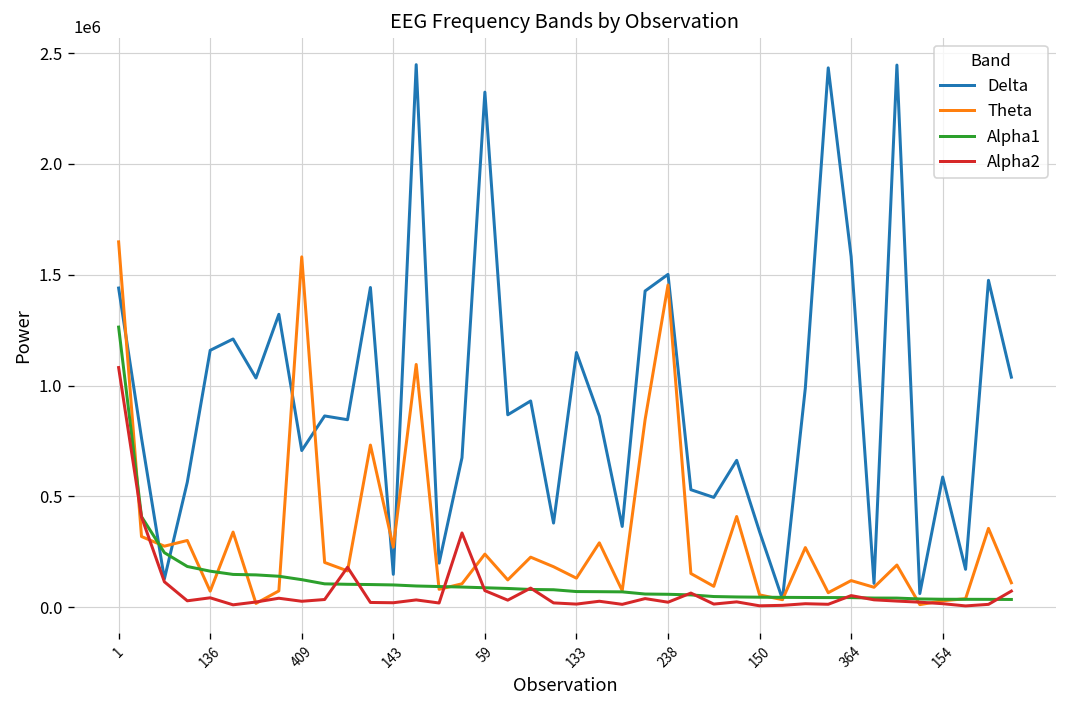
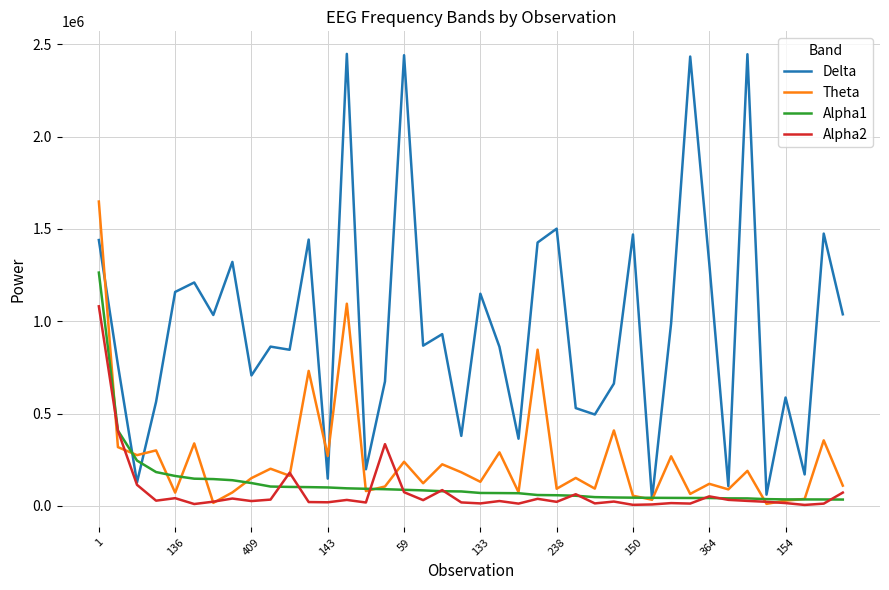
  {
    "Delta": {
      "136": 1160000,
      "409": 710000,
      "143": 150000,
-     "59": 2320000,
+     "59": 2440000,
      "133": 1150000,
      "238": 1500000,
-     "150": 340000,
-     "364": 1580000,
+     "150": 1470000,
+     "364": 1310000,
      "154": 590000
    },
    "Theta": {
      "136": 70000,
-     "409": 1580000,
+     "409": 150000,
      "143": 270000,
      "59": 240000,
      "133": 130000,
-     "238": 1450000,
+     "238": 90000,
      "364": 120000
    },
    "Alpha1": {
      "136": 160000,
      "409": 120000,
      "143": 100000,
      "133": 70000,
      "238": 60000
    },
    "Alpha2": {
      "136": 40000,
      "409": 30000,
      "143": 20000,
      "133": 10000,
      "238": 20000,
      "150": 10000
    }
  }
